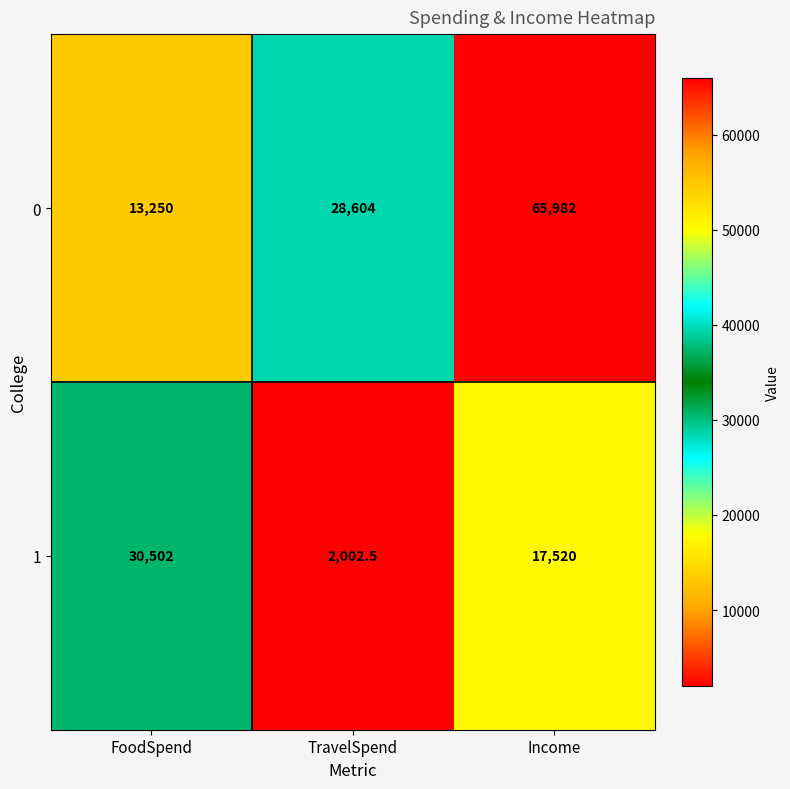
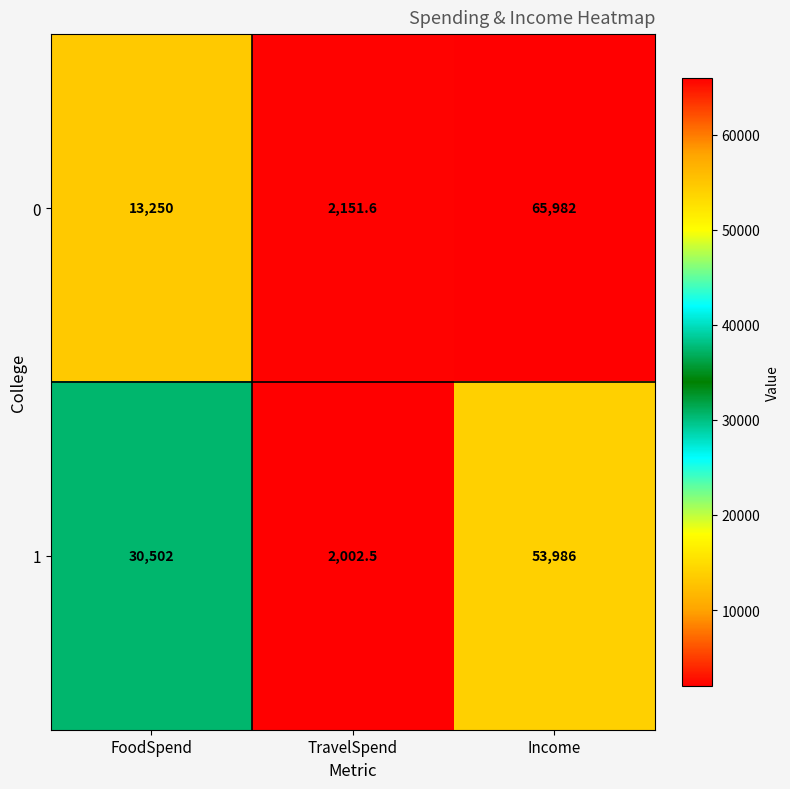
  {
    "0": {
      "FoodSpend": "13,250",
-     "TravelSpend": "28,604",
+     "TravelSpend": "2,151.6",
      "Income": "65,982"
    },
    "1": {
      "FoodSpend": "30,502",
      "TravelSpend": "2,002.5",
-     "Income": "17,520"
+     "Income": "53,986"
    }
  }
